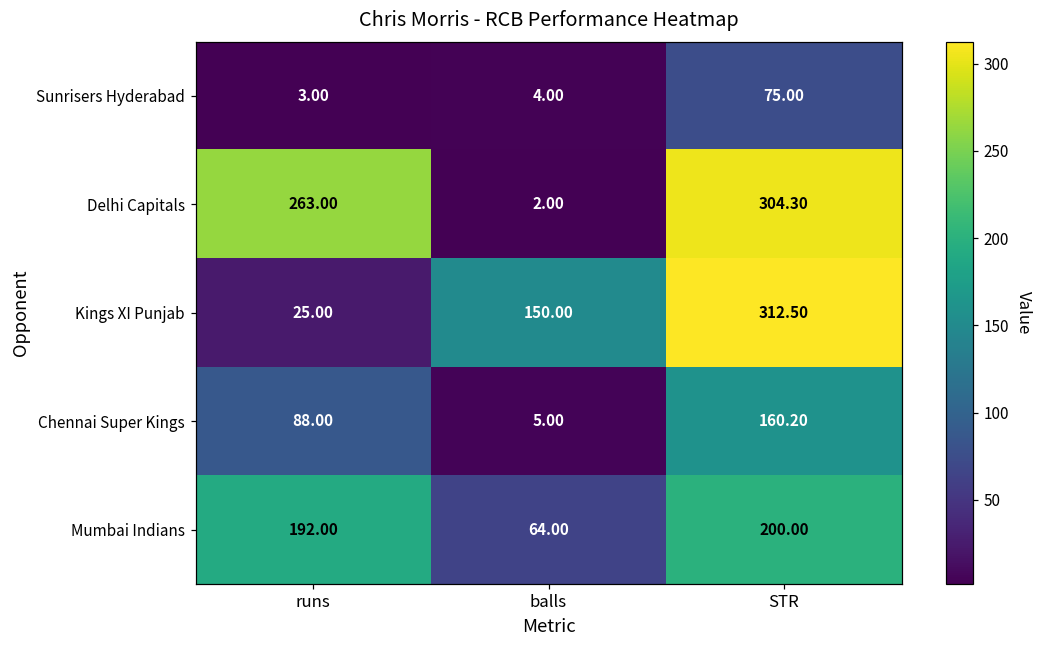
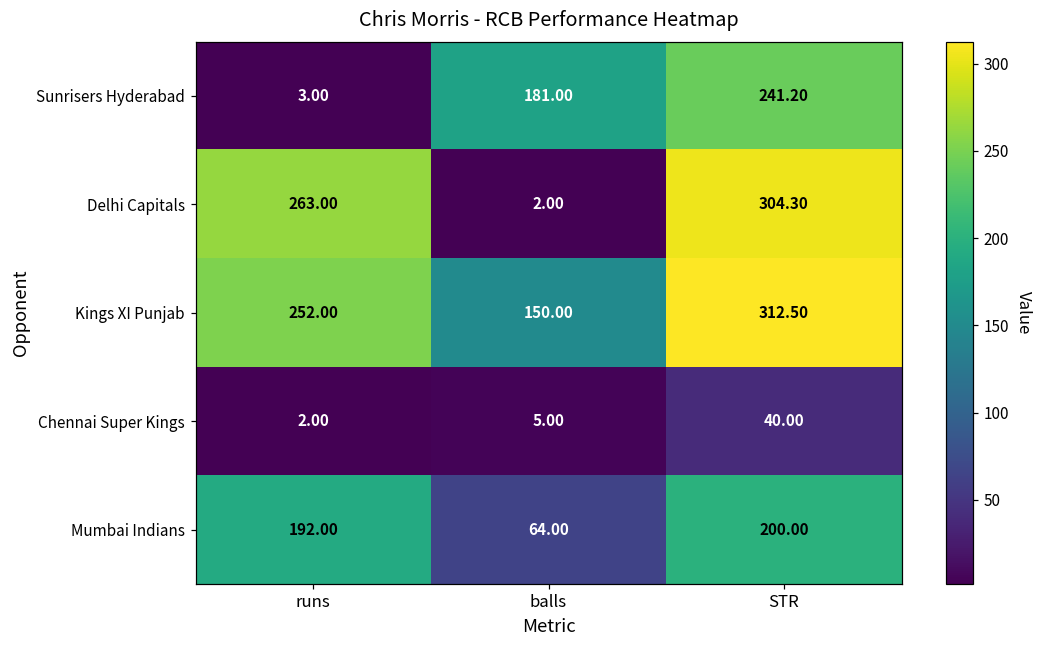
  {
    "Sunrisers Hyderabad": {
      "runs": 3.00,
-     "balls": 4.00,
-     "STR": 75.00
+     "balls": 181.00,
+     "STR": 241.20
    },
    "Delhi Capitals": {
      "runs": 263.00,
      "balls": 2.00,
      "STR": 304.30
    },
    "Kings XI Punjab": {
-     "runs": 25.00,
+     "runs": 252.00,
      "balls": 150.00,
      "STR": 312.50
    },
    "Chennai Super Kings": {
-     "runs": 88.00,
+     "runs": 2.00,
      "balls": 5.00,
-     "STR": 160.20
+     "STR": 40.00
    },
    "Mumbai Indians": {
      "runs": 192.00,
      "balls": 64.00,
      "STR": 200.00
    }
  }
